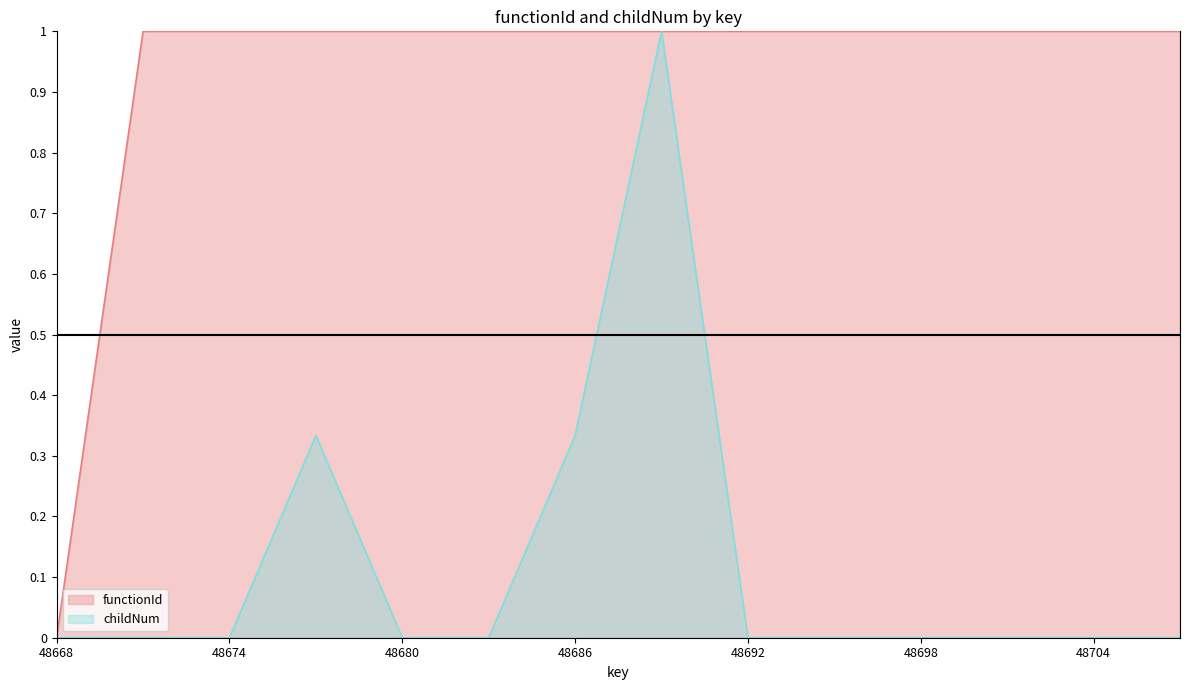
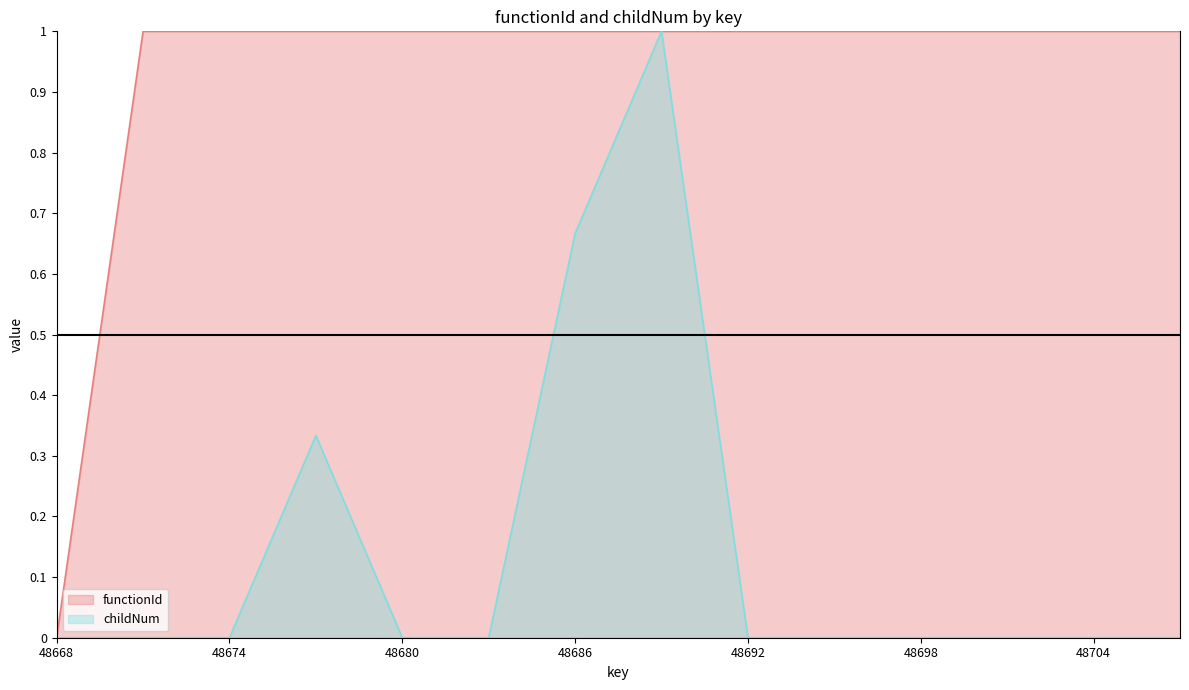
  {
    "functionId": {
      "48674": 1.00,
      "48680": 1.00,
      "48686": 1.00,
      "48692": 1.00,
      "48698": 1.00,
      "48704": 1.00
    },
    "childNum": {
      "48674": 0.00,
      "48680": 0.00,
-     "48686": 0.33,
+     "48686": 0.67,
      "48692": 0.00,
      "48698": 0.00,
      "48704": 0.00
    }
  }
